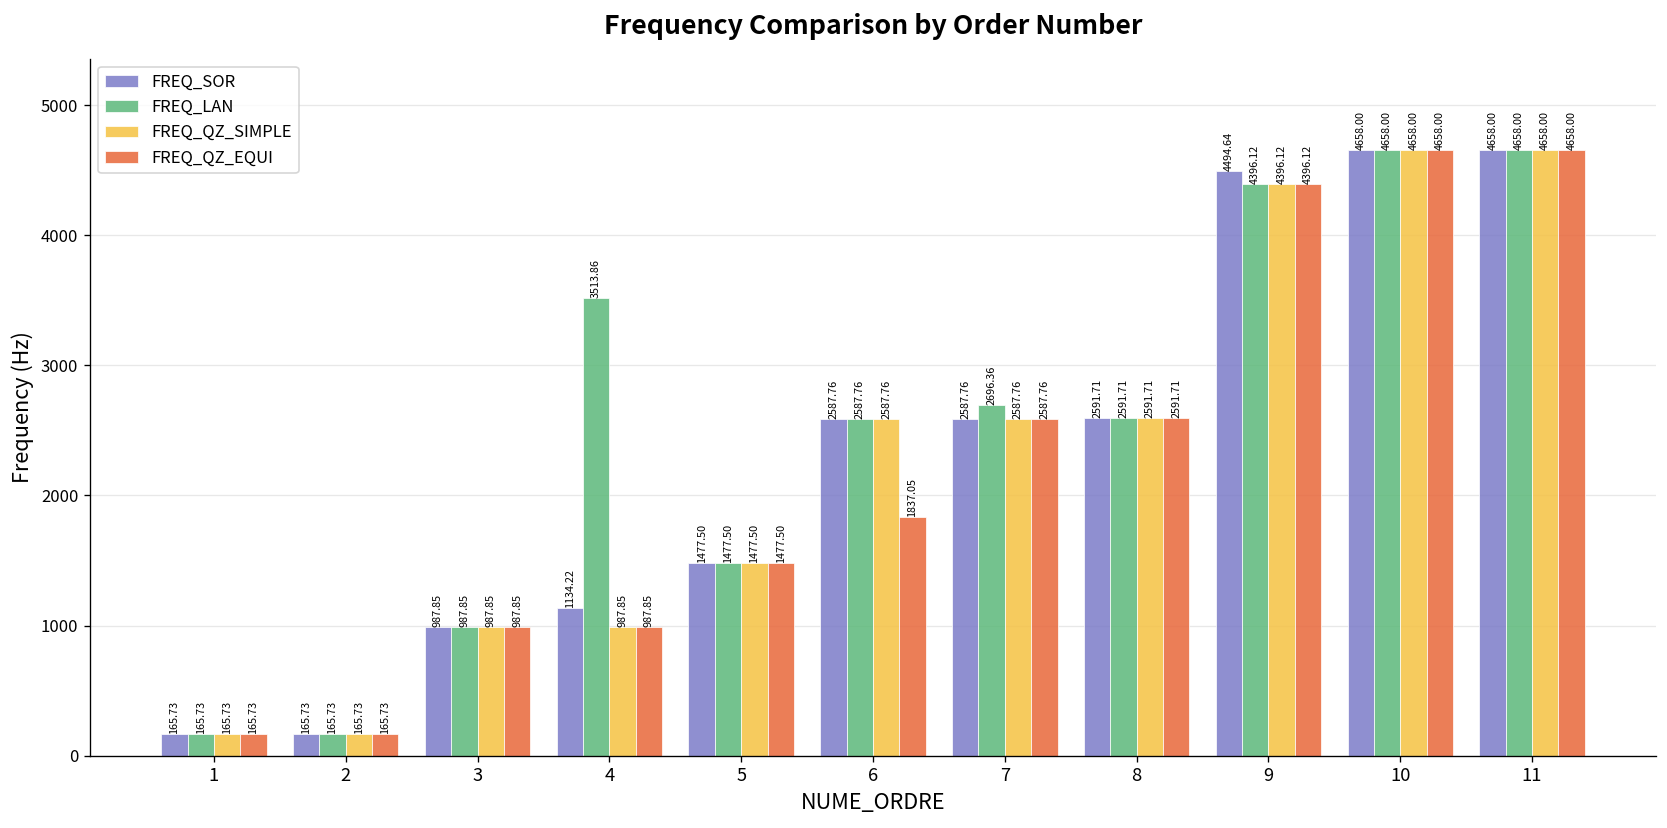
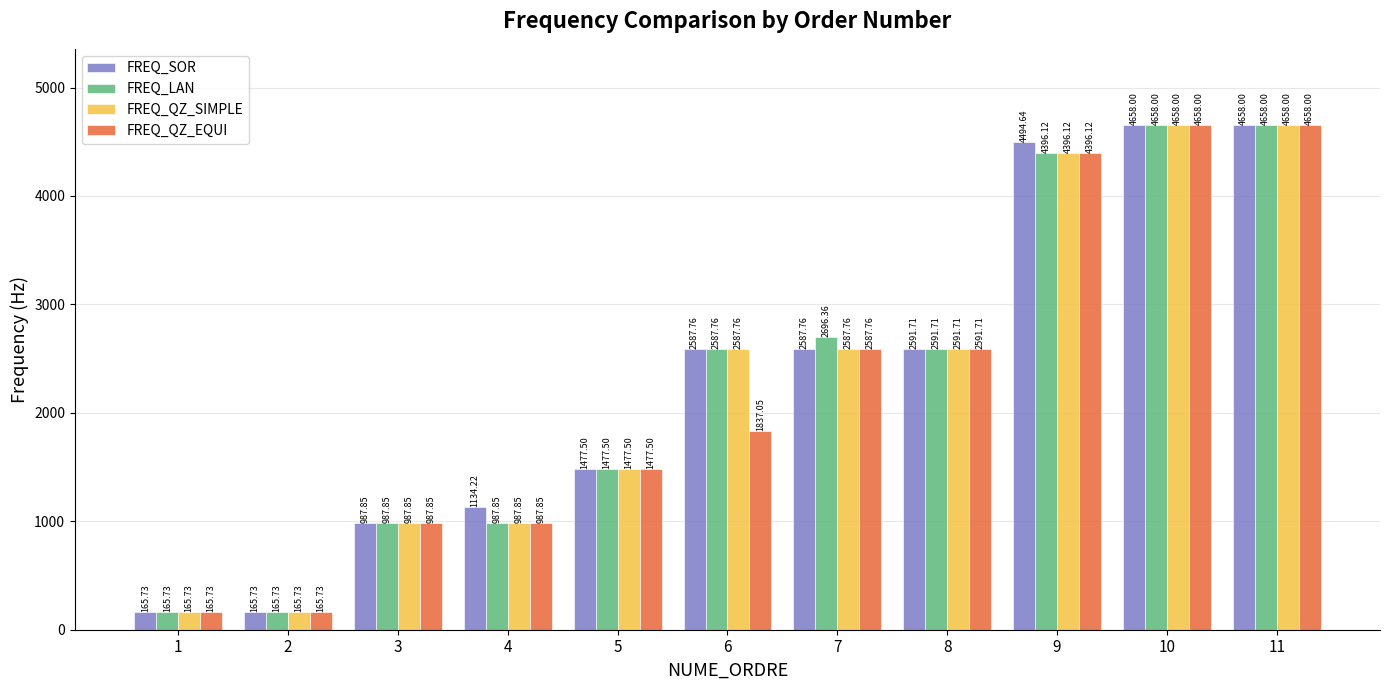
  {
    "FREQ_SOR": {
      "1": 165.73,
      "2": 165.73,
      "3": 987.85,
      "4": 1134.22,
      "5": 1477.50,
      "6": 2587.76,
      "7": 2587.76,
      "8": 2591.71,
      "9": 4494.64,
      "10": 4658.00,
      "11": 4658.00
    },
    "FREQ_LAN": {
      "1": 165.73,
      "2": 165.73,
      "3": 987.85,
-     "4": 3513.86,
+     "4": 987.85,
      "5": 1477.50,
      "6": 2587.76,
      "7": 2696.36,
      "8": 2591.71,
      "9": 4396.12,
      "10": 4658.00,
      "11": 4658.00
    },
    "FREQ_QZ_SIMPLE": {
      "1": 165.73,
      "2": 165.73,
      "3": 987.85,
      "4": 987.85,
      "5": 1477.50,
      "6": 2587.76,
      "7": 2587.76,
      "8": 2591.71,
      "9": 4396.12,
      "10": 4658.00,
      "11": 4658.00
    },
    "FREQ_QZ_EQUI": {
      "1": 165.73,
      "2": 165.73,
      "3": 987.85,
      "4": 987.85,
      "5": 1477.50,
      "6": 1837.05,
      "7": 2587.76,
      "8": 2591.71,
      "9": 4396.12,
      "10": 4658.00,
      "11": 4658.00
    }
  }
